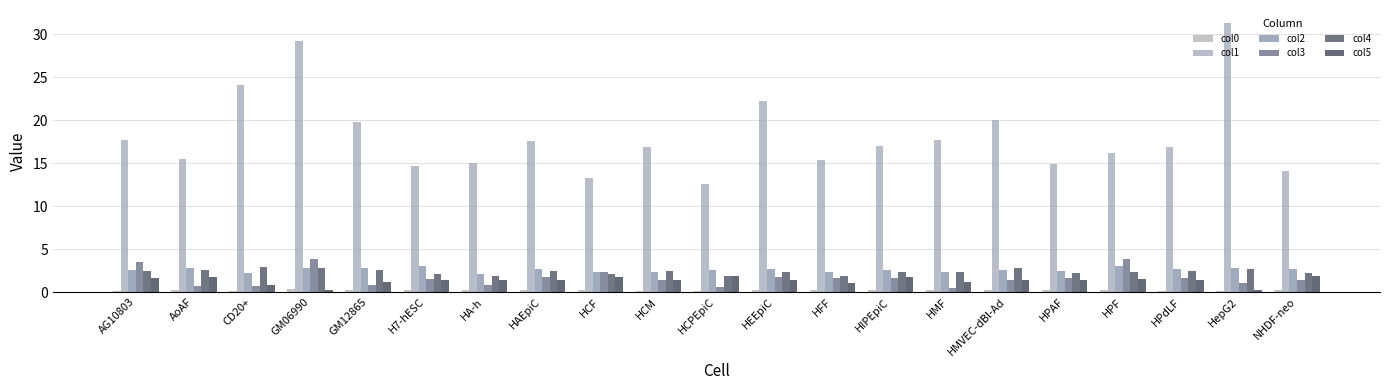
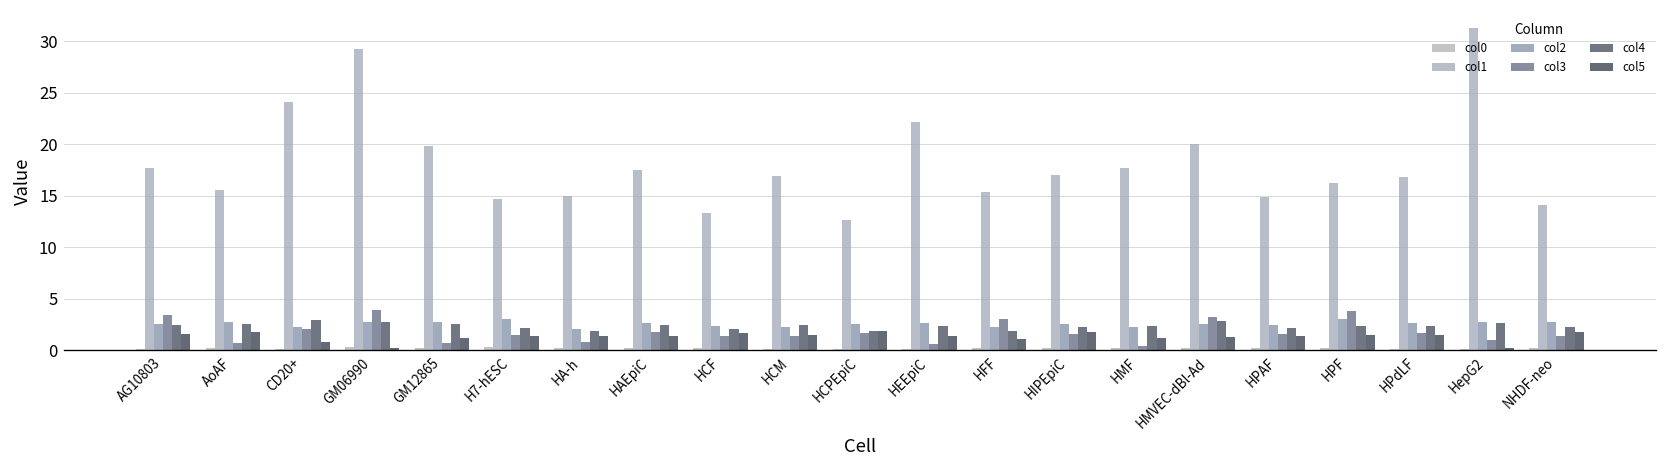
  {
    "col3": {
      "AG10803": 3,
      "AoAF": 1,
-     "CD20+": 1,
+     "CD20+": 2,
      "GM06990": 4,
      "GM12865": 1,
      "H7-hESC": 1,
      "HA-h": 1,
      "HAEpiC": 2,
-     "HCF": 2,
+     "HCF": 1,
      "HCM": 1,
-     "HCPEpiC": 1,
-     "HEEpiC": 2,
-     "HFF": 2,
+     "HCPEpiC": 2,
+     "HEEpiC": 1,
+     "HFF": 3,
      "HIPEpiC": 2,
      "HMF": 0,
-     "HMVEC-dBl-Ad": 1,
+     "HMVEC-dBl-Ad": 3,
      "HPAF": 2,
      "HPF": 4,
      "HPdLF": 2,
      "HepG2": 1,
      "NHDF-neo": 1
    }
  }
